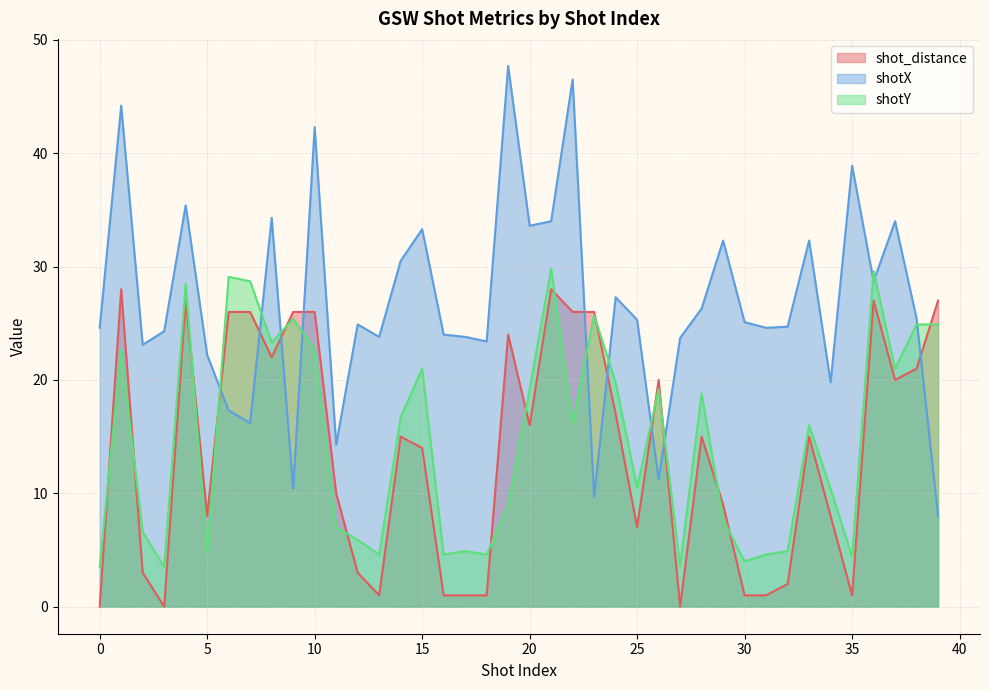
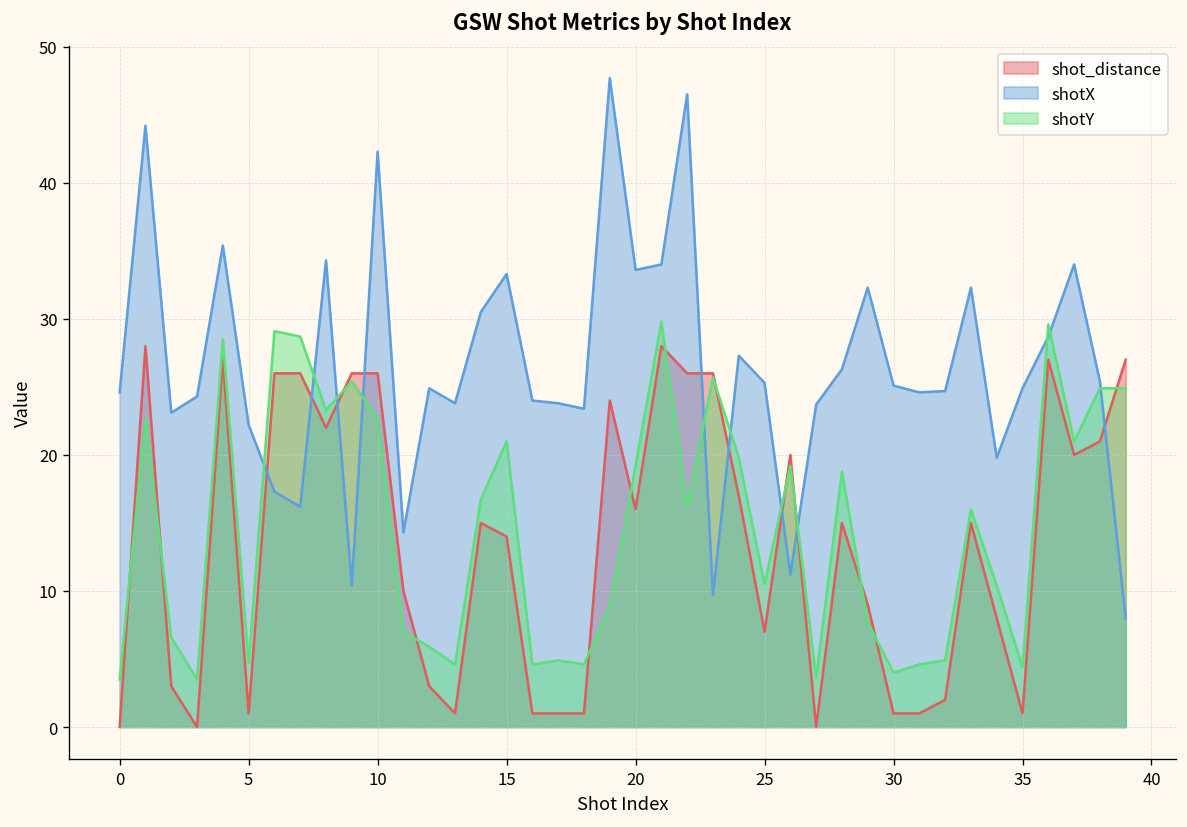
  {
    "shot_distance": {
      "0": 0,
-     "5": 8,
+     "5": 1,
      "10": 26,
      "15": 14,
      "20": 16,
      "25": 7,
      "30": 1,
      "35": 1
    },
    "shotX": {
      "0": 24.6,
      "5": 22.2,
      "10": 42.3,
      "15": 33.3,
      "20": 33.6,
      "25": 25.3,
      "30": 25.1,
-     "35": 38.9
+     "35": 24.9
    },
    "shotY": {
      "0": 3.5,
      "5": 4.7,
      "10": 22.7,
      "15": 21.0,
      "20": 19.2,
      "25": 10.5,
      "30": 4.0,
      "35": 4.4
    }
  }
